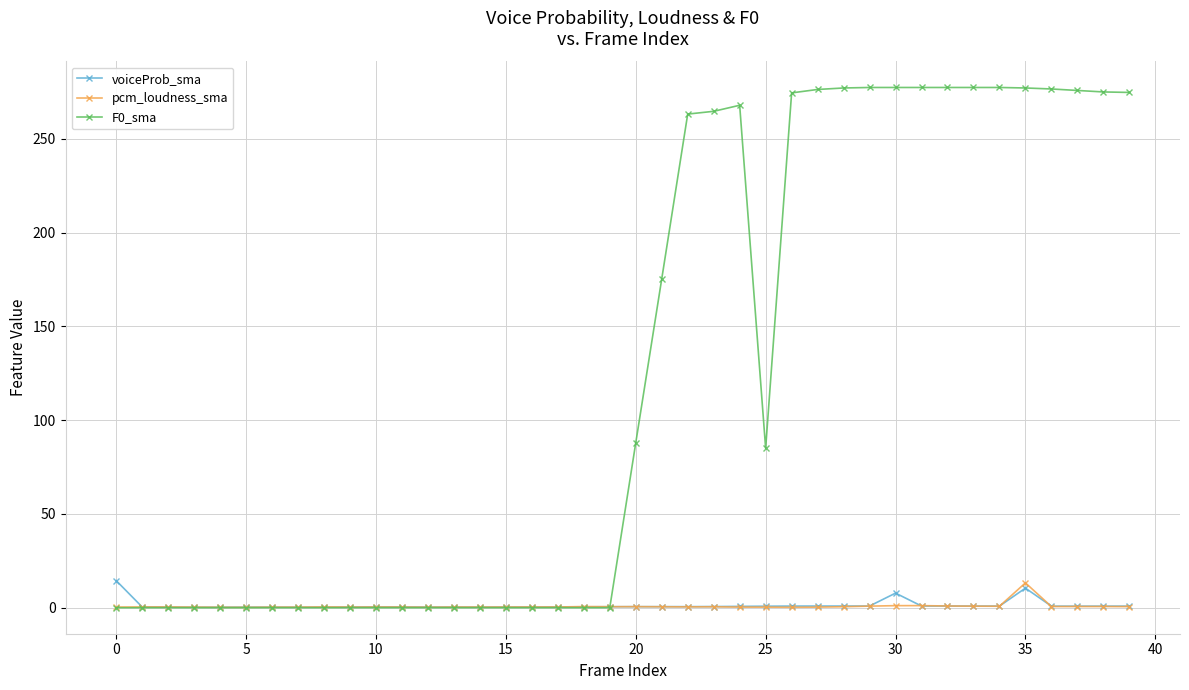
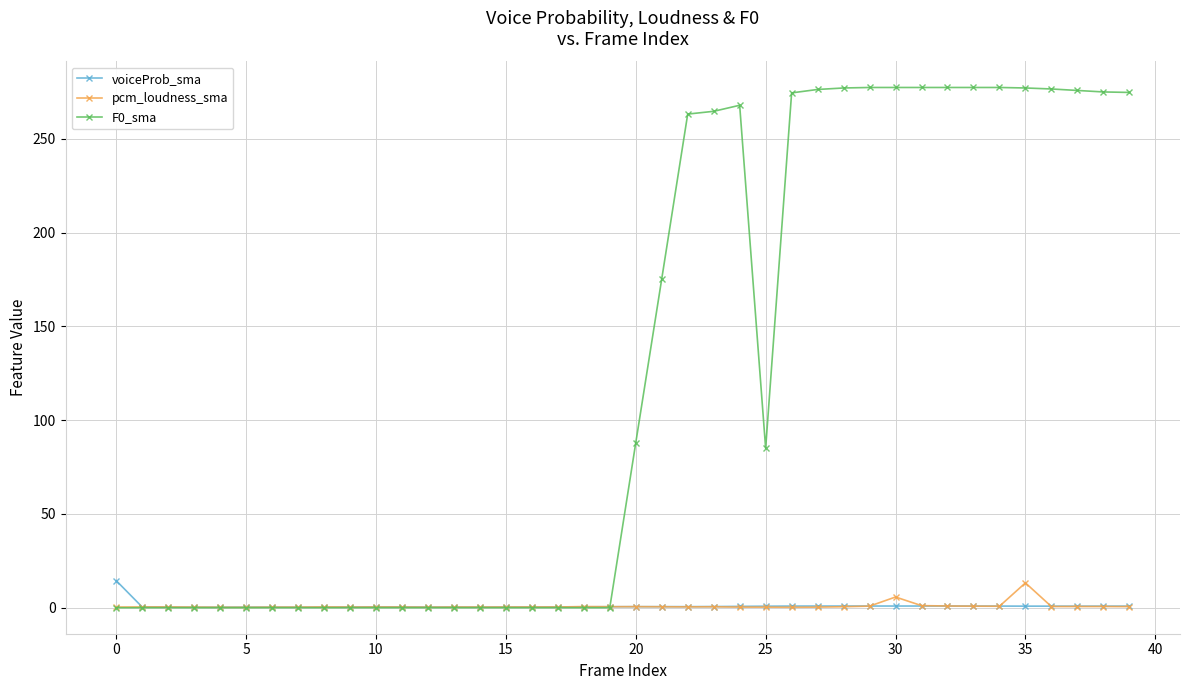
  {
    "voiceProb_sma": {
      "0": 14,
-     "30": 8,
-     "35": 10
+     "30": 1,
+     "35": 1
    },
    "pcm_loudness_sma": {
-     "30": 1,
+     "30": 6,
      "35": 13
    },
    "F0_sma": {
      "20": 88,
      "25": 85,
      "30": 277,
      "35": 277
    }
  }
